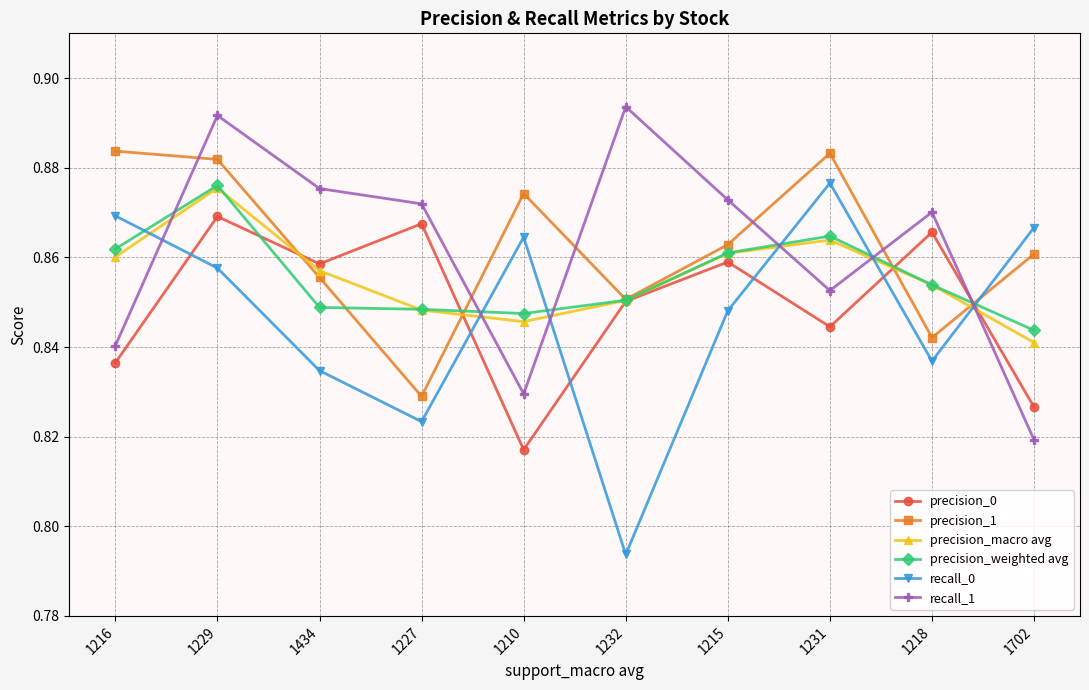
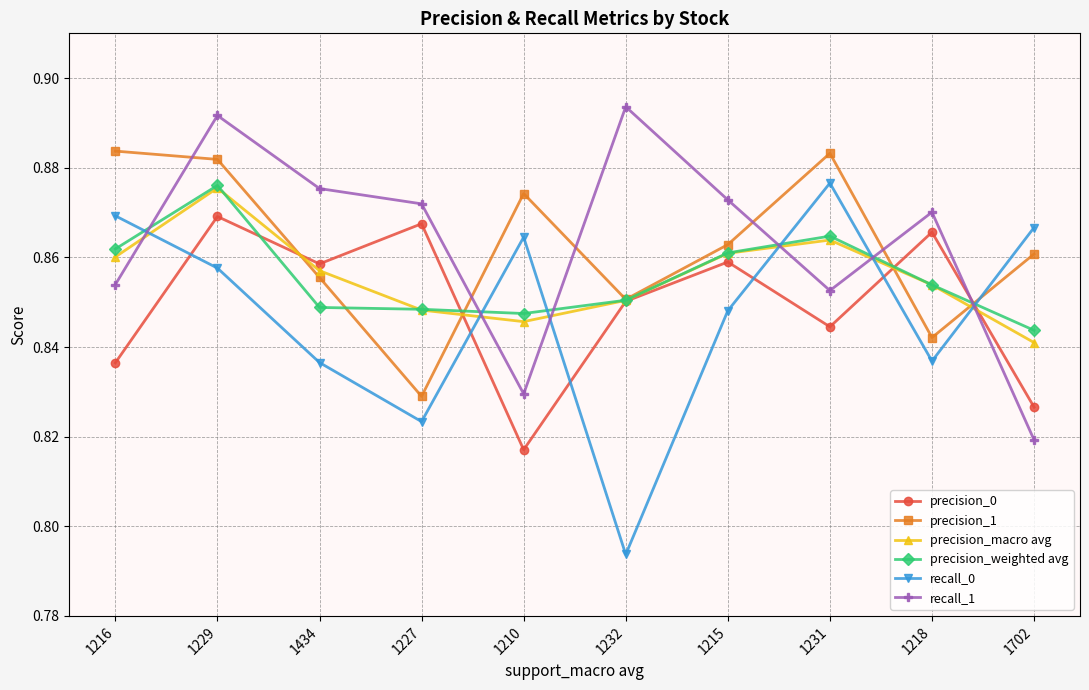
  {
    "precision_macro avg": {
      "1216": 0.860,
      "1434": 0.857,
      "1210": 0.846,
      "1231": 0.864,
      "1702": 0.841
    },
    "precision_weighted avg": {
      "1216": 0.862,
      "1434": 0.849,
      "1210": 0.847,
      "1231": 0.865,
      "1702": 0.844
    },
    "recall_0": {
      "1216": 0.869,
      "1229": 0.858,
-     "1434": 0.835,
+     "1434": 0.837,
      "1227": 0.823,
      "1210": 0.865,
      "1232": 0.794,
      "1215": 0.848,
      "1231": 0.877,
      "1218": 0.837,
      "1702": 0.867
    },
    "recall_1": {
-     "1216": 0.840,
+     "1216": 0.854,
      "1229": 0.892,
      "1434": 0.875,
      "1227": 0.872,
      "1210": 0.830,
      "1232": 0.894,
      "1215": 0.873,
      "1231": 0.853,
      "1218": 0.870,
      "1702": 0.819
    }
  }
